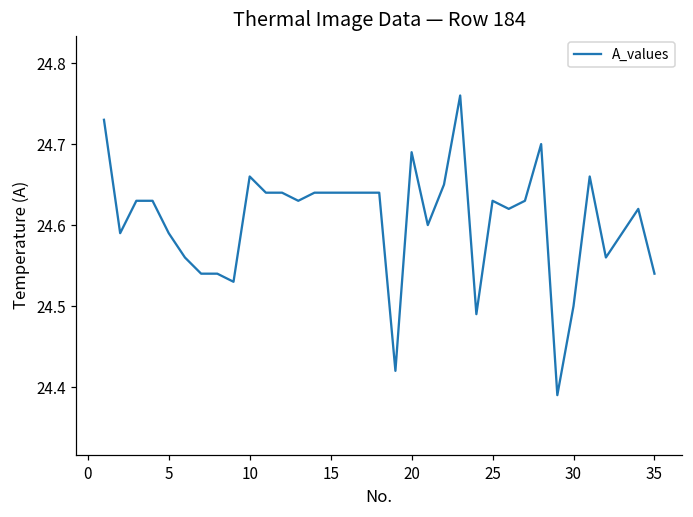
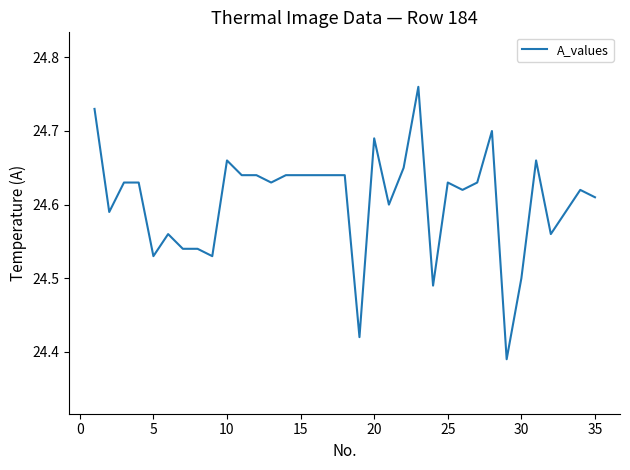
  {
-   "5": 24.59,
+   "5": 24.53,
    "10": 24.66,
    "15": 24.64,
    "20": 24.69,
    "25": 24.63,
    "30": 24.50,
-   "35": 24.54
+   "35": 24.61
  }
